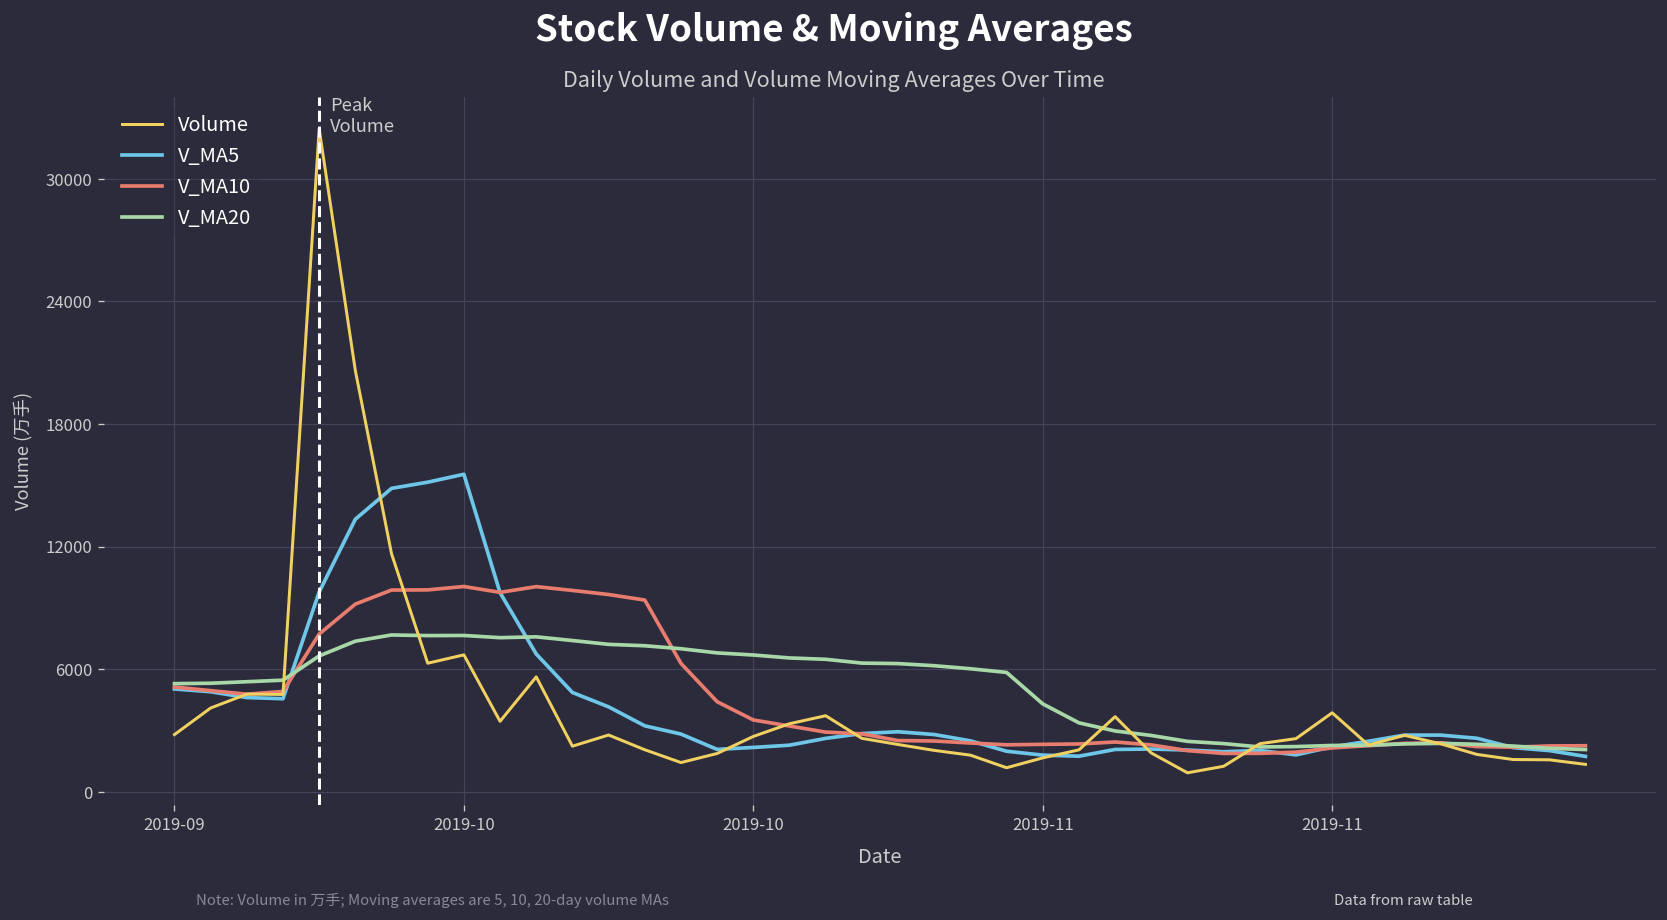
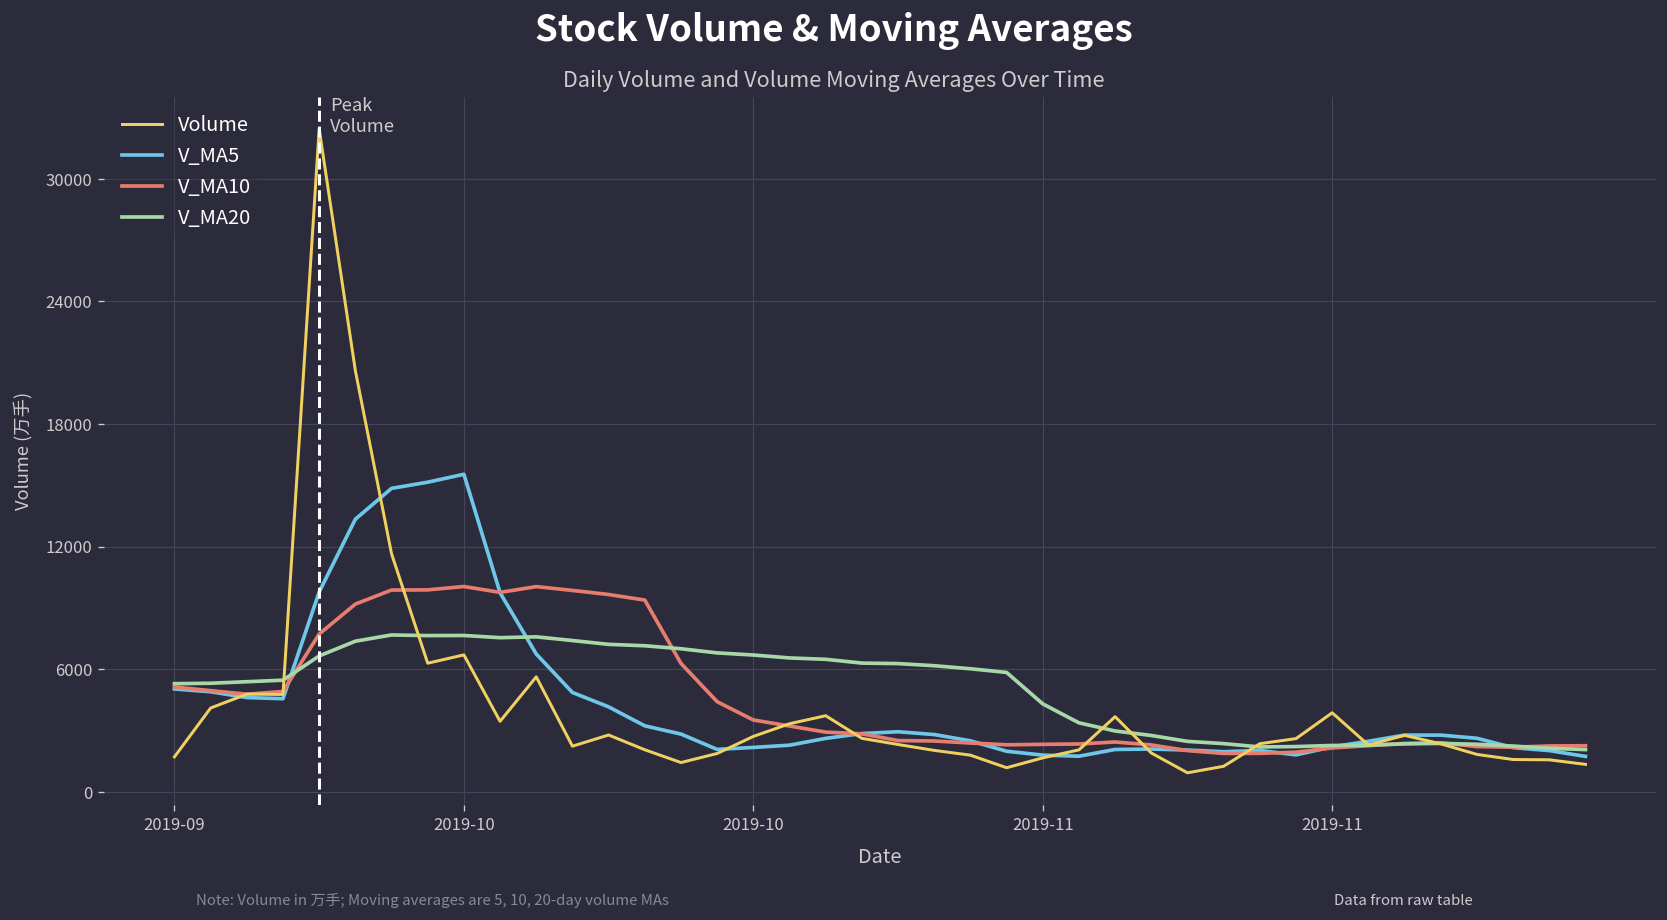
  {
    "Volume": {
-     "2019-09": 2800
+     "2019-09": 1700
    },
    "V_MA20": {
      "2019-09": 5300
    }
  }
